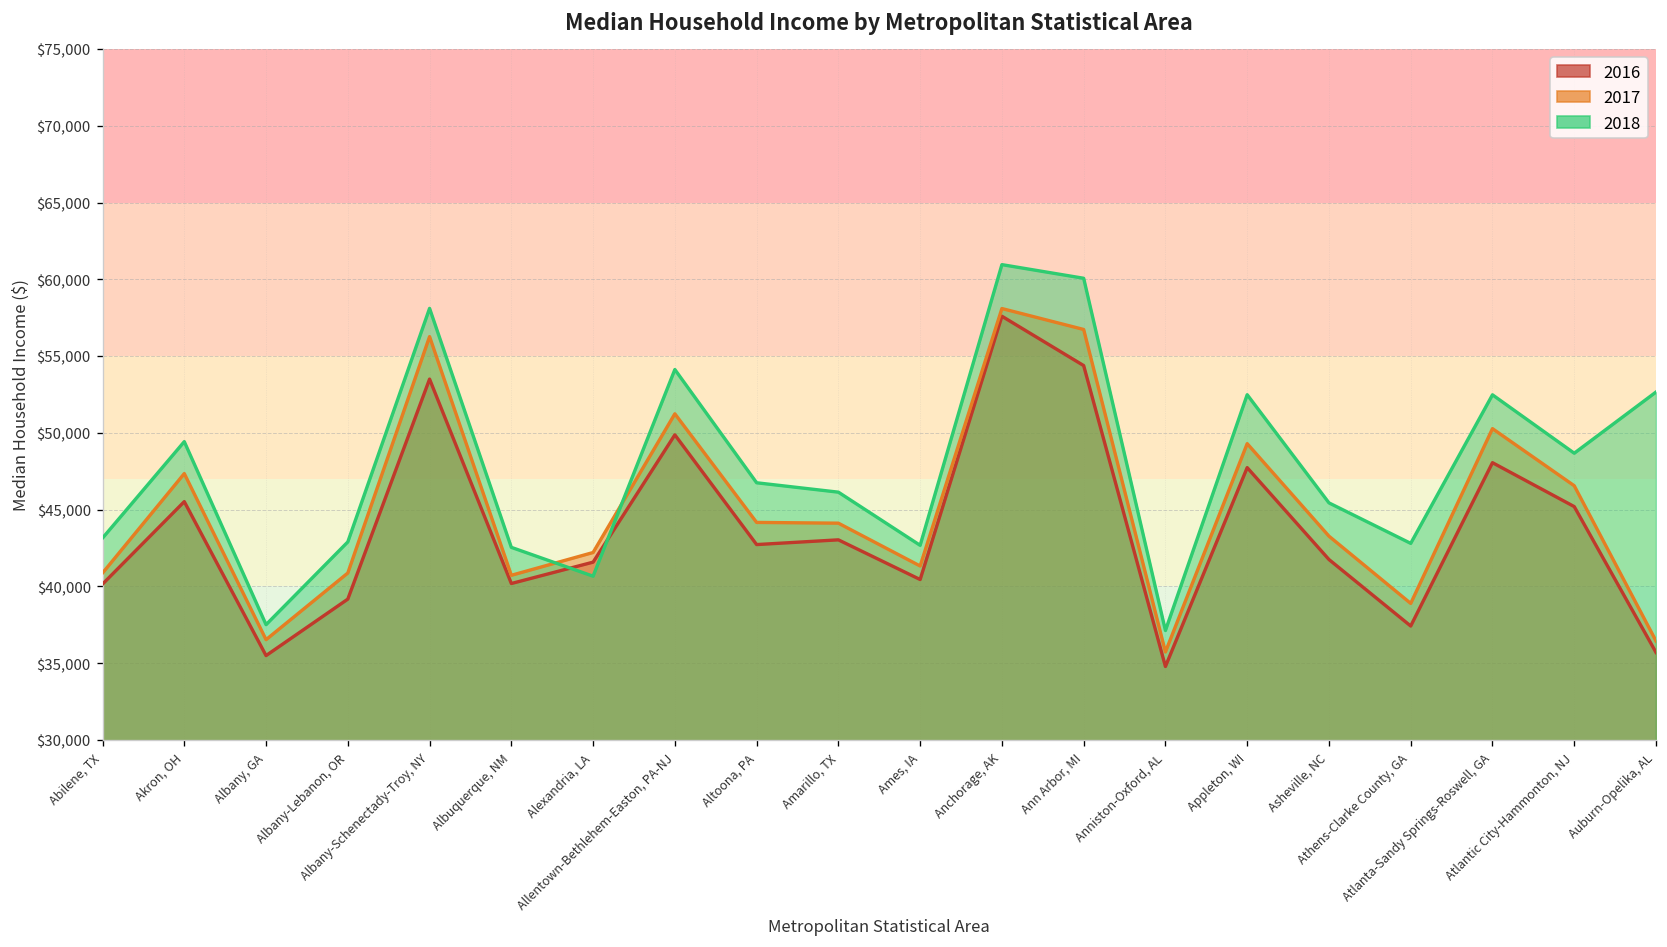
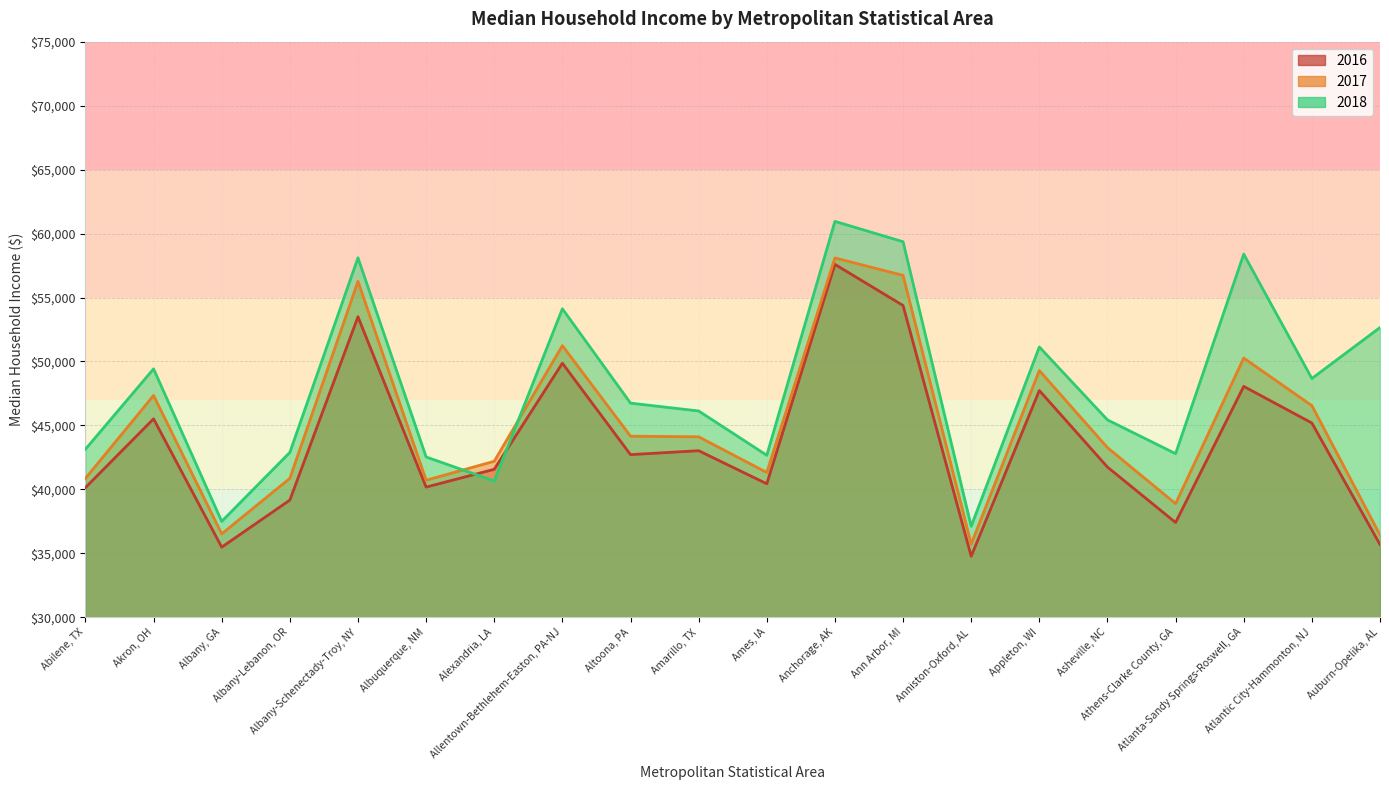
  {
    "2018": {
      "Abilene, TX": "$43,100",
      "Akron, OH": "$49,400",
      "Albany, GA": "$37,500",
      "Albany-Lebanon, OR": "$42,900",
      "Albany-Schenectady-Troy, NY": "$58,100",
      "Albuquerque, NM": "$42,500",
      "Alexandria, LA": "$40,700",
      "Allentown-Bethlehem-Easton, PA-NJ": "$54,100",
      "Altoona, PA": "$46,700",
      "Amarillo, TX": "$46,100",
      "Ames, IA": "$42,700",
      "Anchorage, AK": "$61,000",
-     "Ann Arbor, MI": "$60,100",
+     "Ann Arbor, MI": "$59,400",
      "Anniston-Oxford, AL": "$37,100",
-     "Appleton, WI": "$52,500",
+     "Appleton, WI": "$51,100",
      "Asheville, NC": "$45,400",
      "Athens-Clarke County, GA": "$42,800",
-     "Atlanta-Sandy Springs-Roswell, GA": "$52,500",
+     "Atlanta-Sandy Springs-Roswell, GA": "$58,400",
      "Atlantic City-Hammonton, NJ": "$48,700",
      "Auburn-Opelika, AL": "$52,700"
    }
  }
